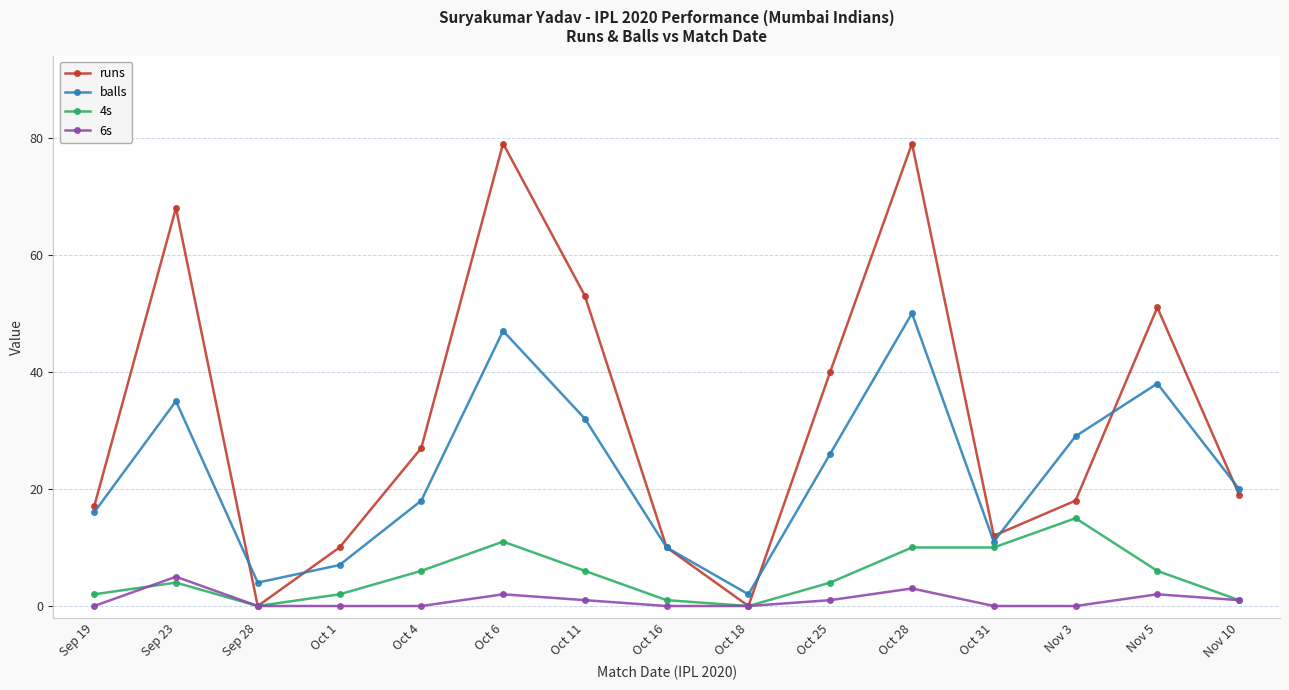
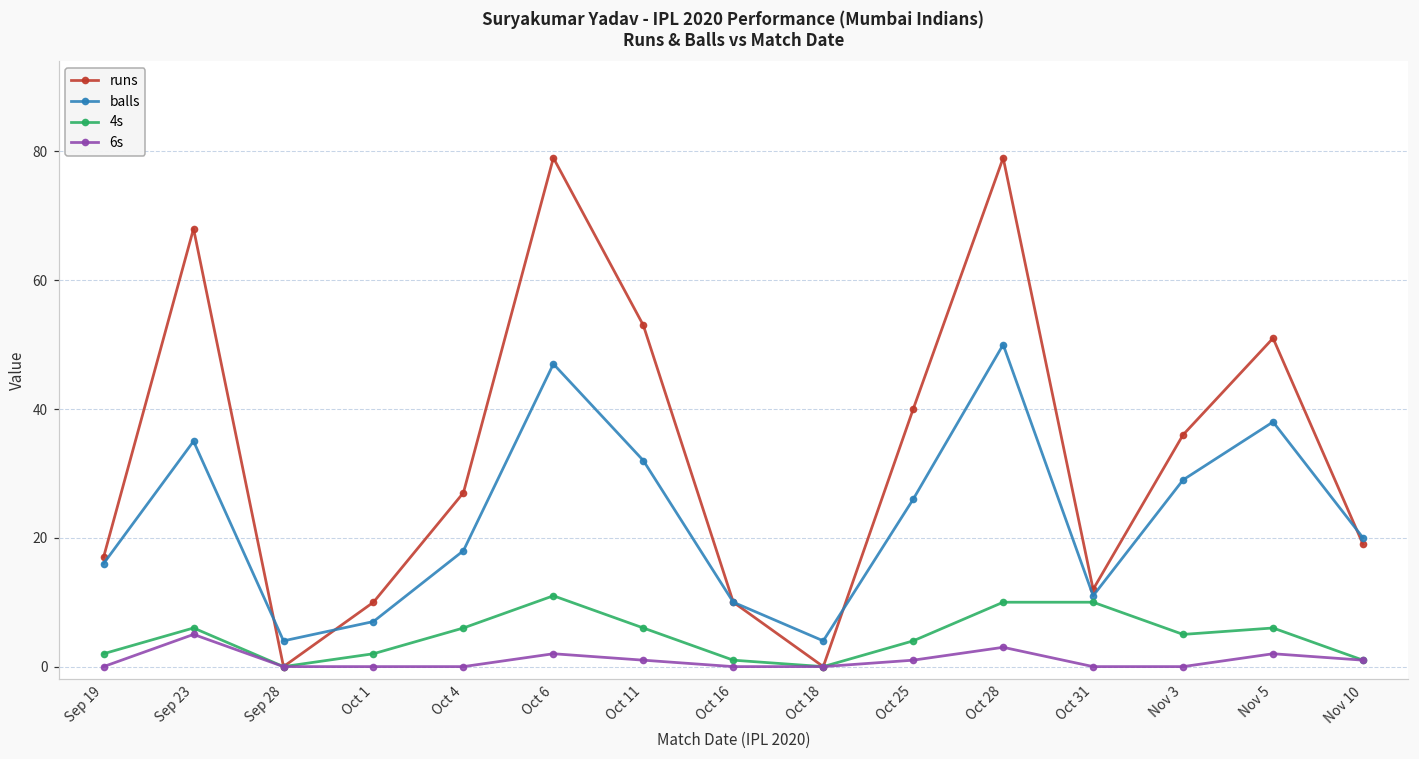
  {
    "runs": {
      "Sep 19": 17,
      "Sep 23": 68,
      "Oct 1": 10,
      "Oct 4": 27,
      "Oct 6": 79,
      "Oct 11": 53,
      "Oct 25": 40,
      "Oct 28": 79,
      "Oct 31": 12,
-     "Nov 3": 18,
+     "Nov 3": 36,
      "Nov 5": 51,
      "Nov 10": 19
    },
    "balls": {
      "Sep 19": 16,
      "Sep 23": 35,
      "Sep 28": 4,
      "Oct 1": 7,
      "Oct 4": 18,
      "Oct 6": 47,
      "Oct 11": 32,
-     "Oct 18": 2,
+     "Oct 18": 4,
      "Oct 25": 26,
      "Oct 28": 50,
      "Oct 31": 11,
      "Nov 3": 29,
      "Nov 5": 38,
      "Nov 10": 20
    },
    "4s": {
      "Sep 19": 2,
-     "Sep 23": 4,
+     "Sep 23": 6,
      "Oct 1": 2,
      "Oct 4": 6,
      "Oct 6": 11,
      "Oct 11": 6,
      "Oct 16": 1,
      "Oct 25": 4,
      "Oct 28": 10,
      "Oct 31": 10,
-     "Nov 3": 15,
+     "Nov 3": 5,
      "Nov 5": 6
    },
    "6s": {
      "Sep 19": 0,
      "Sep 23": 5,
      "Oct 1": 0,
      "Oct 4": 0,
      "Oct 6": 2,
      "Oct 11": 1,
      "Oct 16": 0,
      "Oct 25": 1,
      "Oct 28": 3,
      "Oct 31": 0,
      "Nov 3": 0,
      "Nov 5": 2
    }
  }
